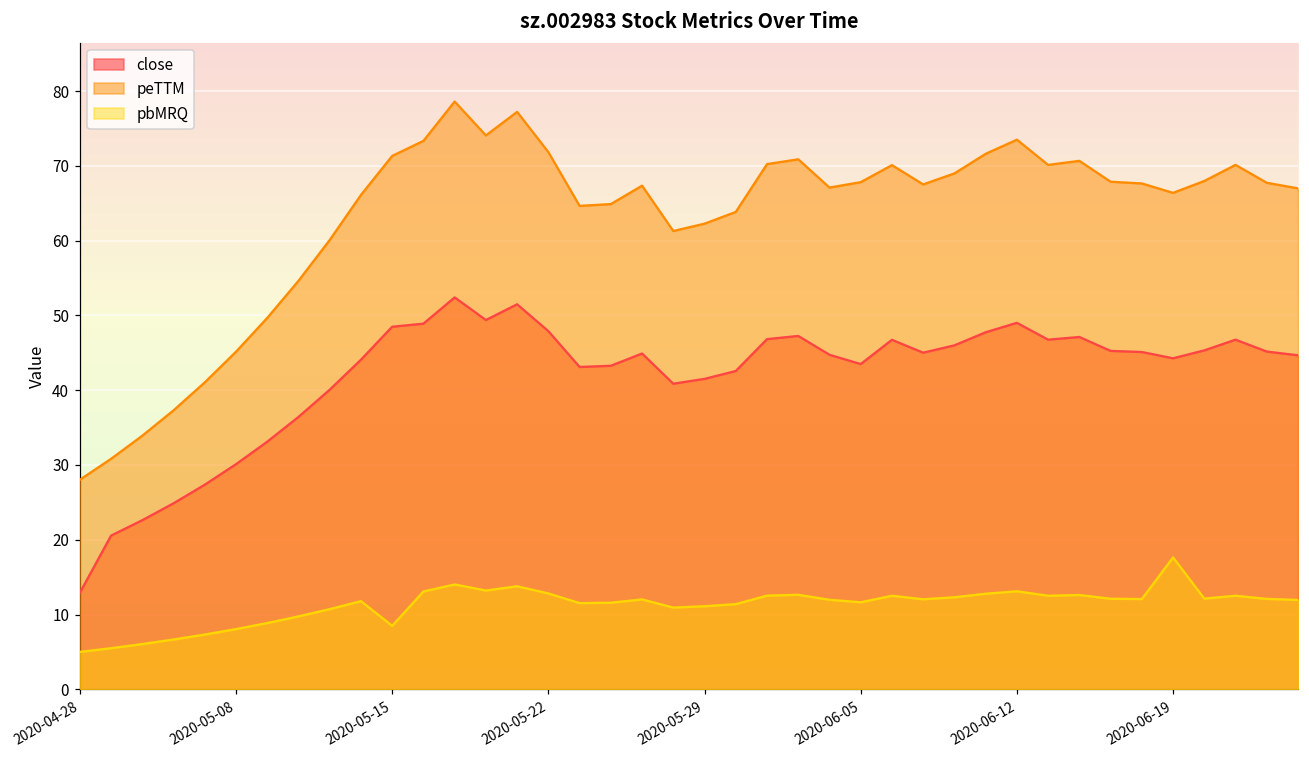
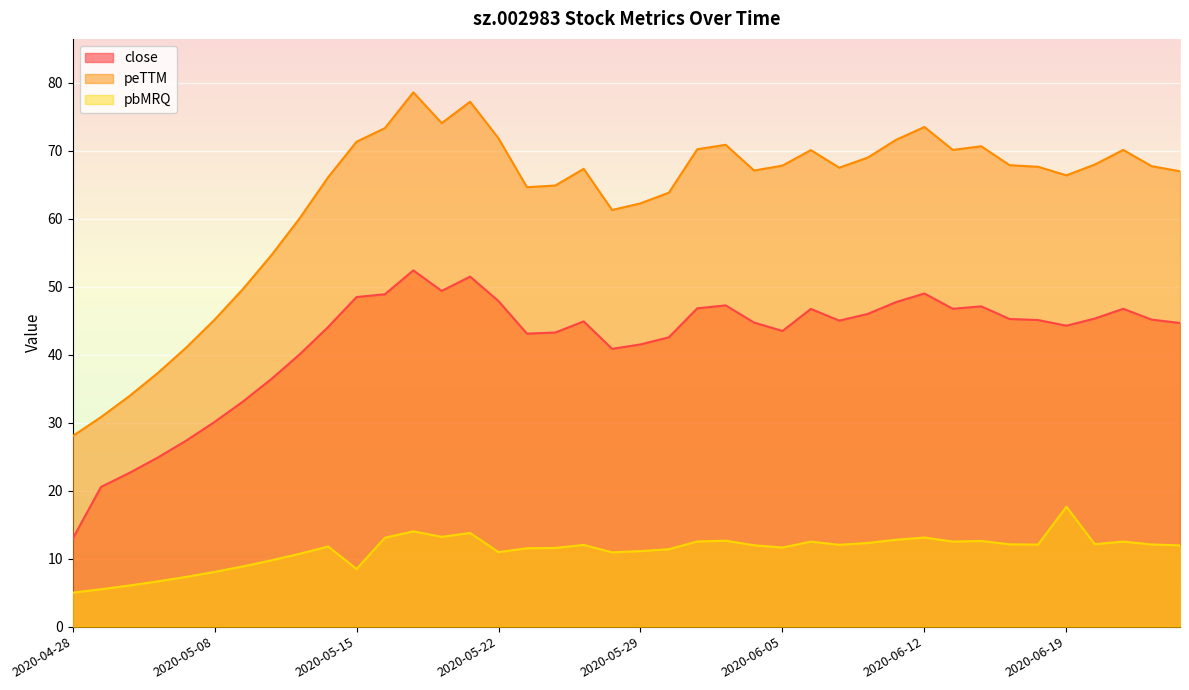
  {
    "close": {
      "2020-04-28": 13,
      "2020-05-08": 30,
      "2020-05-15": 48,
      "2020-05-22": 48,
      "2020-05-29": 42,
      "2020-06-05": 43,
      "2020-06-12": 49,
      "2020-06-19": 44
    },
    "peTTM": {
      "2020-04-28": 28,
      "2020-05-08": 45,
      "2020-05-15": 71,
      "2020-05-22": 72,
      "2020-05-29": 62,
      "2020-06-05": 68,
      "2020-06-12": 73,
      "2020-06-19": 66
    },
    "pbMRQ": {
      "2020-04-28": 5,
      "2020-05-08": 8,
      "2020-05-15": 8,
-     "2020-05-22": 13,
+     "2020-05-22": 11,
      "2020-05-29": 11,
      "2020-06-05": 12,
      "2020-06-12": 13,
      "2020-06-19": 18
    }
  }
